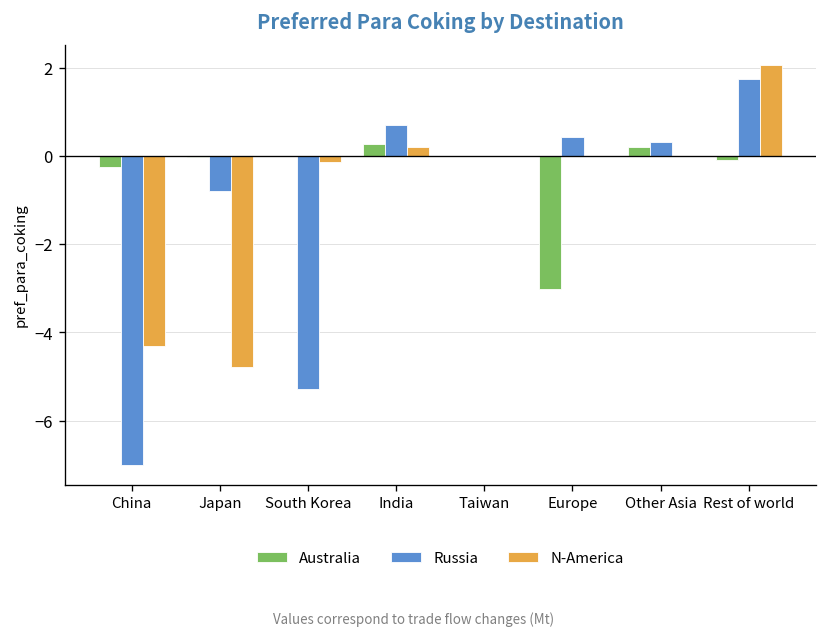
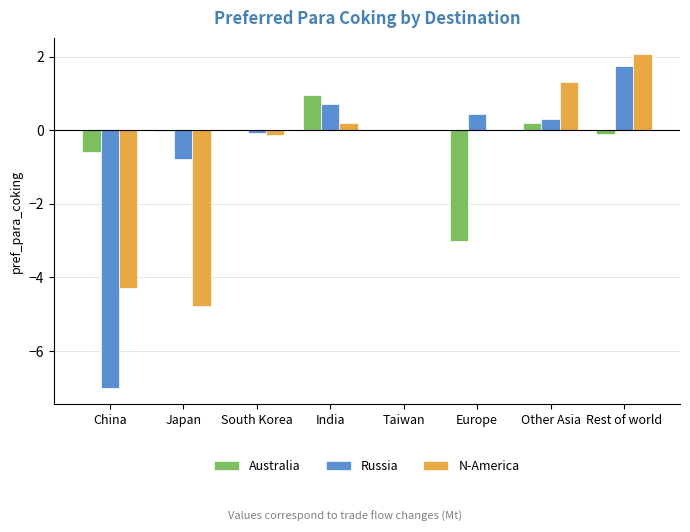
  {
    "Australia": {
-     "China": -0.3,
+     "China": -0.6,
      "South Korea": 0.0,
-     "India": 0.3,
+     "India": 1.0,
      "Taiwan": 0.0,
      "Europe": -3.0,
      "Other Asia": 0.2,
      "Rest of world": -0.1
    },
    "Russia": {
      "China": -7.0,
      "Japan": -0.8,
-     "South Korea": -5.3,
+     "South Korea": -0.1,
      "India": 0.7,
      "Taiwan": 0.0,
      "Europe": 0.4,
      "Other Asia": 0.3,
      "Rest of world": 1.8
    },
    "N-America": {
      "China": -4.3,
      "Japan": -4.8,
      "South Korea": -0.1,
      "India": 0.2,
      "Taiwan": 0.0,
      "Europe": 0.0,
-     "Other Asia": 0.0,
+     "Other Asia": 1.3,
      "Rest of world": 2.1
    }
  }
